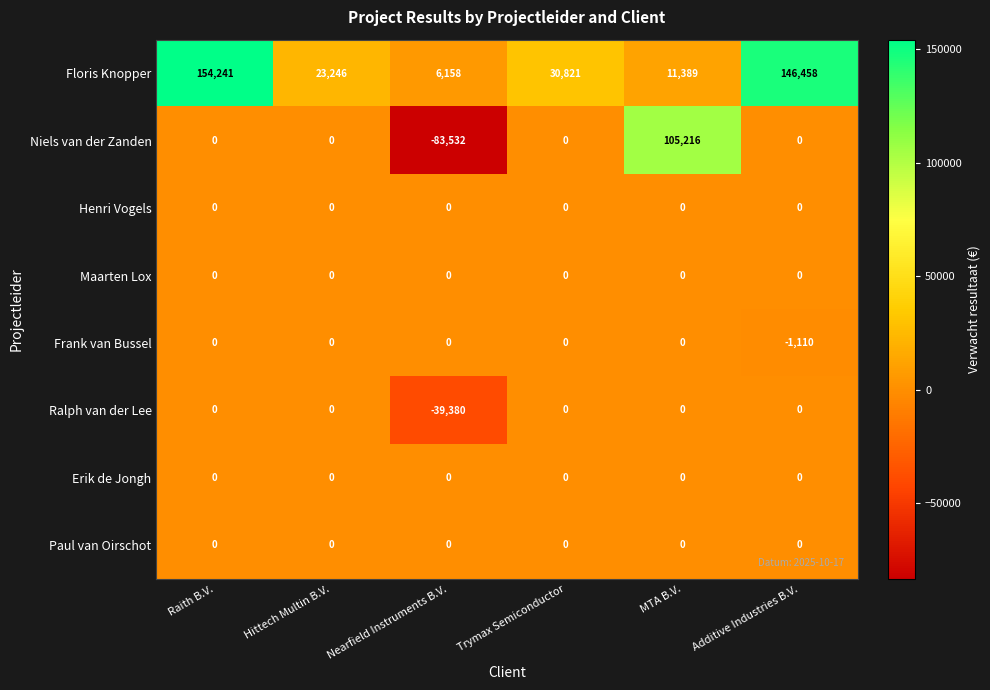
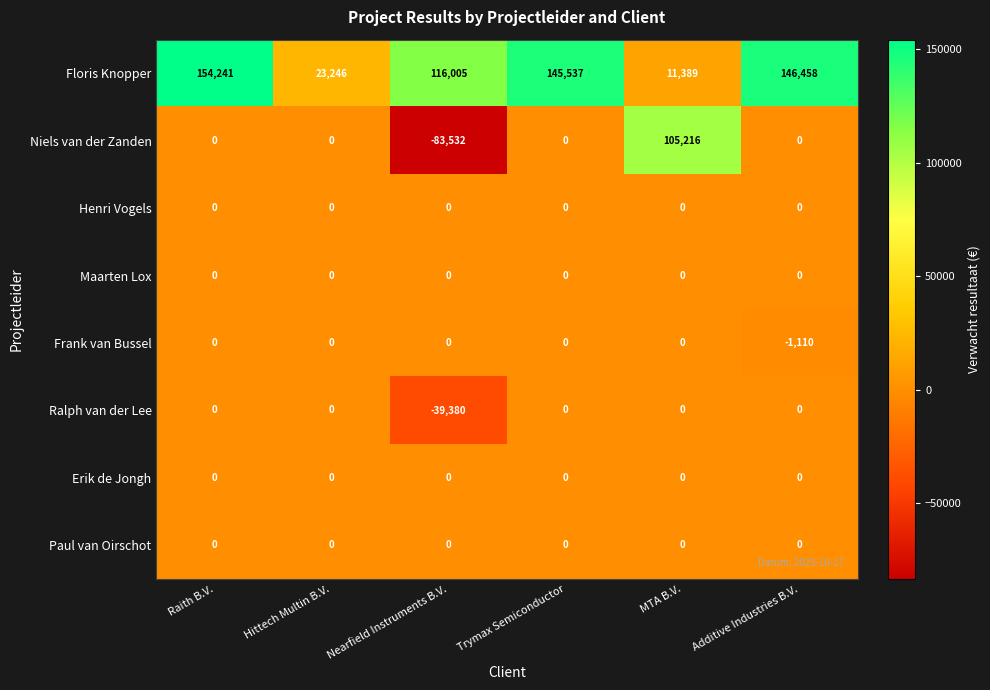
  {
    "Floris Knopper": {
      "Raith B.V.": "154,241",
      "Hittech Multin B.V.": "23,246",
-     "Nearfield Instruments B.V.": "6,158",
-     "Trymax Semiconductor": "30,821",
+     "Nearfield Instruments B.V.": "116,005",
+     "Trymax Semiconductor": "145,537",
      "MTA B.V.": "11,389",
      "Additive Industries B.V.": "146,458"
    },
    "Niels van der Zanden": {
      "Raith B.V.": "0",
      "Hittech Multin B.V.": "0",
      "Nearfield Instruments B.V.": "-83,532",
      "Trymax Semiconductor": "0",
      "MTA B.V.": "105,216",
      "Additive Industries B.V.": "0"
    },
    "Henri Vogels": {
      "Raith B.V.": "0",
      "Hittech Multin B.V.": "0",
      "Nearfield Instruments B.V.": "0",
      "Trymax Semiconductor": "0",
      "MTA B.V.": "0",
      "Additive Industries B.V.": "0"
    },
    "Maarten Lox": {
      "Raith B.V.": "0",
      "Hittech Multin B.V.": "0",
      "Nearfield Instruments B.V.": "0",
      "Trymax Semiconductor": "0",
      "MTA B.V.": "0",
      "Additive Industries B.V.": "0"
    },
    "Frank van Bussel": {
      "Raith B.V.": "0",
      "Hittech Multin B.V.": "0",
      "Nearfield Instruments B.V.": "0",
      "Trymax Semiconductor": "0",
      "MTA B.V.": "0",
      "Additive Industries B.V.": "-1,110"
    },
    "Ralph van der Lee": {
      "Raith B.V.": "0",
      "Hittech Multin B.V.": "0",
      "Nearfield Instruments B.V.": "-39,380",
      "Trymax Semiconductor": "0",
      "MTA B.V.": "0",
      "Additive Industries B.V.": "0"
    },
    "Erik de Jongh": {
      "Raith B.V.": "0",
      "Hittech Multin B.V.": "0",
      "Nearfield Instruments B.V.": "0",
      "Trymax Semiconductor": "0",
      "MTA B.V.": "0",
      "Additive Industries B.V.": "0"
    },
    "Paul van Oirschot": {
      "Raith B.V.": "0",
      "Hittech Multin B.V.": "0",
      "Nearfield Instruments B.V.": "0",
      "Trymax Semiconductor": "0",
      "MTA B.V.": "0"
    }
  }
